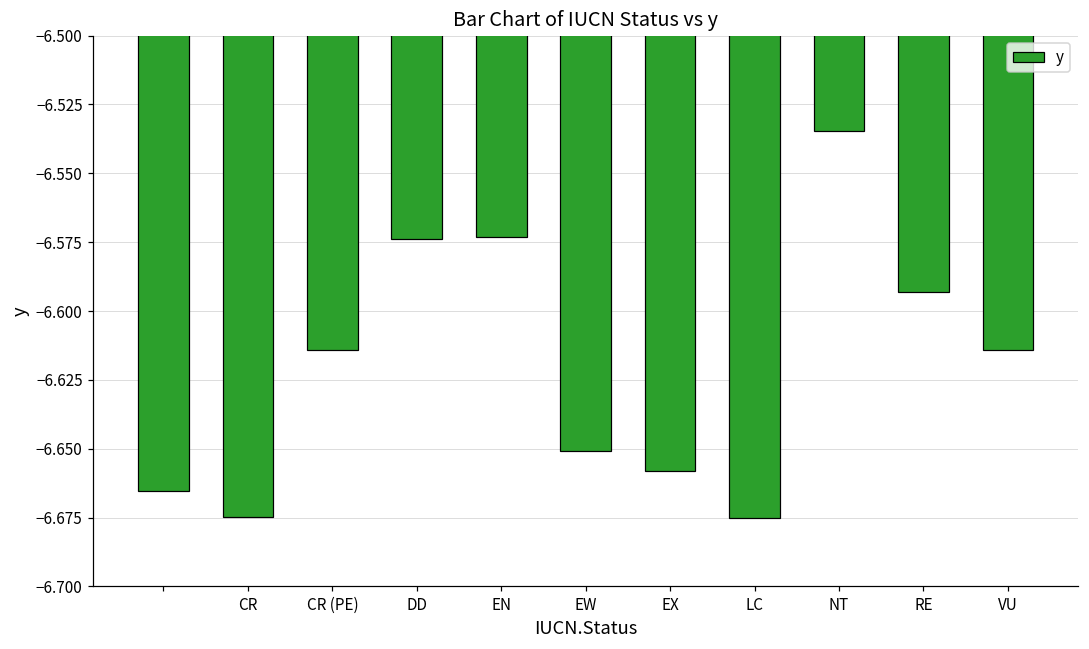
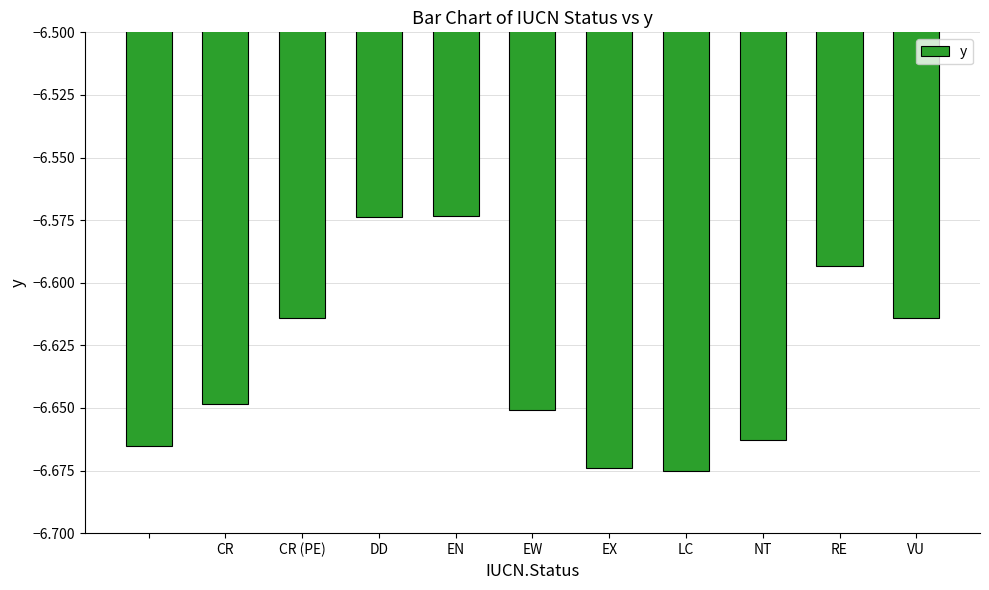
  {
-   "CR": -6.675,
+   "CR": -6.648,
    "CR (PE)": -6.614,
    "DD": -6.574,
    "EN": -6.573,
    "EW": -6.651,
-   "EX": -6.658,
+   "EX": -6.674,
    "LC": -6.675,
-   "NT": -6.535,
+   "NT": -6.663,
    "RE": -6.593,
    "VU": -6.614
  }
